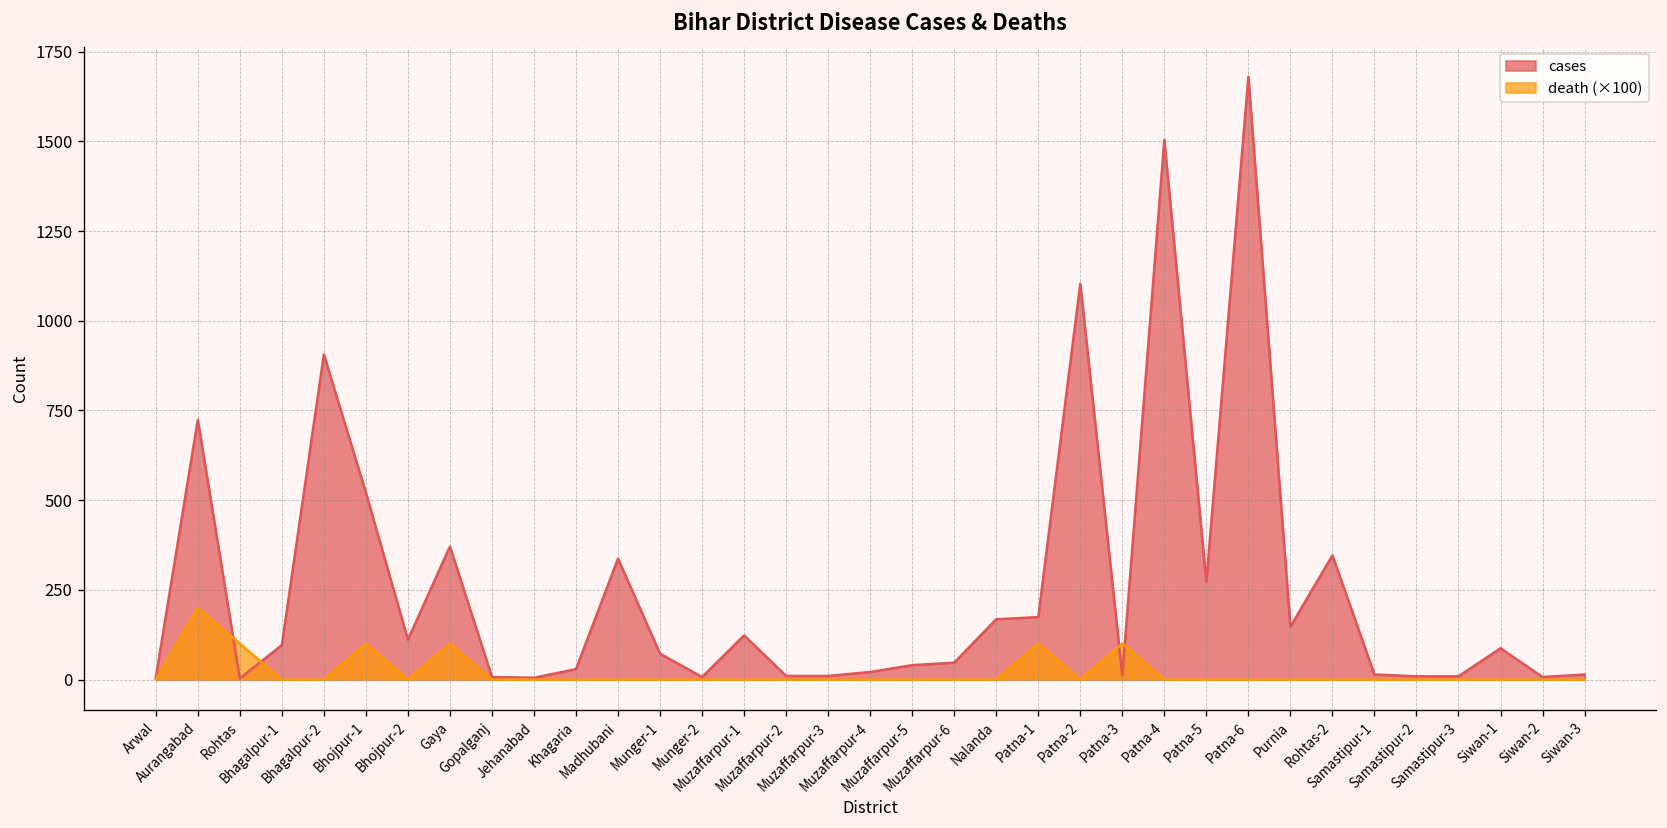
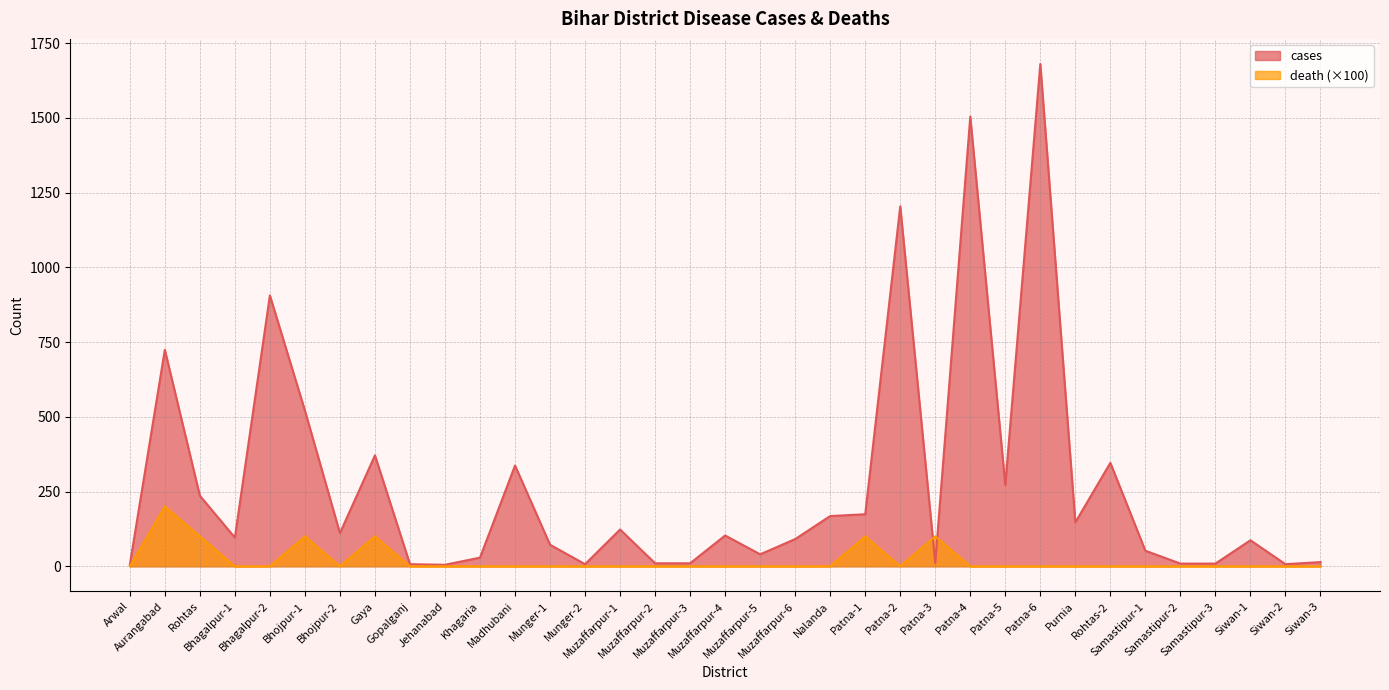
  {
    "cases": {
      "Aurangabad": 720,
-     "Rohtas": 0,
+     "Rohtas": 240,
      "Bhagalpur-1": 100,
      "Bhagalpur-2": 910,
      "Bhojpur-1": 520,
      "Bhojpur-2": 110,
      "Gaya": 370,
      "Khagaria": 30,
      "Madhubani": 340,
      "Munger-1": 70,
      "Muzaffarpur-1": 120,
      "Muzaffarpur-2": 10,
      "Muzaffarpur-3": 10,
-     "Muzaffarpur-4": 20,
+     "Muzaffarpur-4": 100,
      "Muzaffarpur-5": 40,
-     "Muzaffarpur-6": 50,
+     "Muzaffarpur-6": 90,
      "Nalanda": 170,
      "Patna-1": 170,
-     "Patna-2": 1100,
+     "Patna-2": 1200,
      "Patna-3": 10,
      "Patna-4": 1500,
      "Patna-5": 270,
      "Patna-6": 1680,
      "Purnia": 150,
      "Rohtas-2": 350,
-     "Samastipur-1": 10,
+     "Samastipur-1": 50,
      "Samastipur-2": 10,
      "Samastipur-3": 10,
      "Siwan-1": 90,
      "Siwan-3": 10
    },
    "death (×100)": {
      "Aurangabad": 200,
      "Rohtas": 100,
      "Bhagalpur-1": 0,
      "Bhagalpur-2": 0,
      "Bhojpur-1": 100,
      "Bhojpur-2": 0,
      "Gaya": 100,
      "Khagaria": 0,
      "Madhubani": 0,
      "Munger-1": 0,
      "Muzaffarpur-1": 0,
      "Muzaffarpur-2": 0,
      "Muzaffarpur-3": 0,
      "Muzaffarpur-4": 0,
      "Muzaffarpur-5": 0,
      "Muzaffarpur-6": 0,
      "Nalanda": 0,
      "Patna-1": 100,
      "Patna-2": 0,
      "Patna-3": 100,
      "Patna-4": 0,
      "Patna-5": 0,
      "Patna-6": 0,
      "Purnia": 0,
      "Rohtas-2": 0,
      "Samastipur-1": 0,
      "Samastipur-2": 0,
      "Samastipur-3": 0,
      "Siwan-1": 0,
      "Siwan-3": 0
    }
  }
